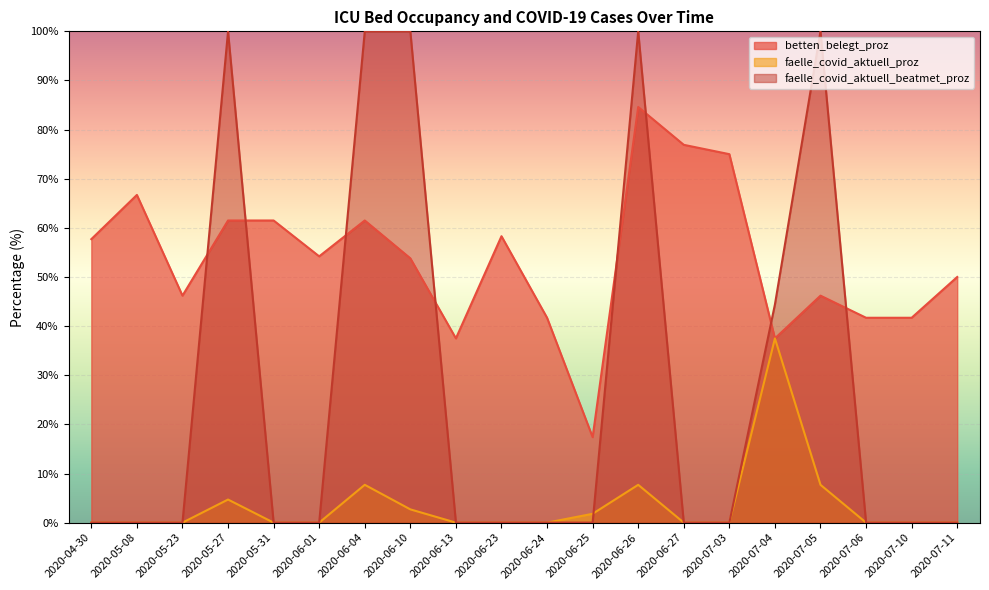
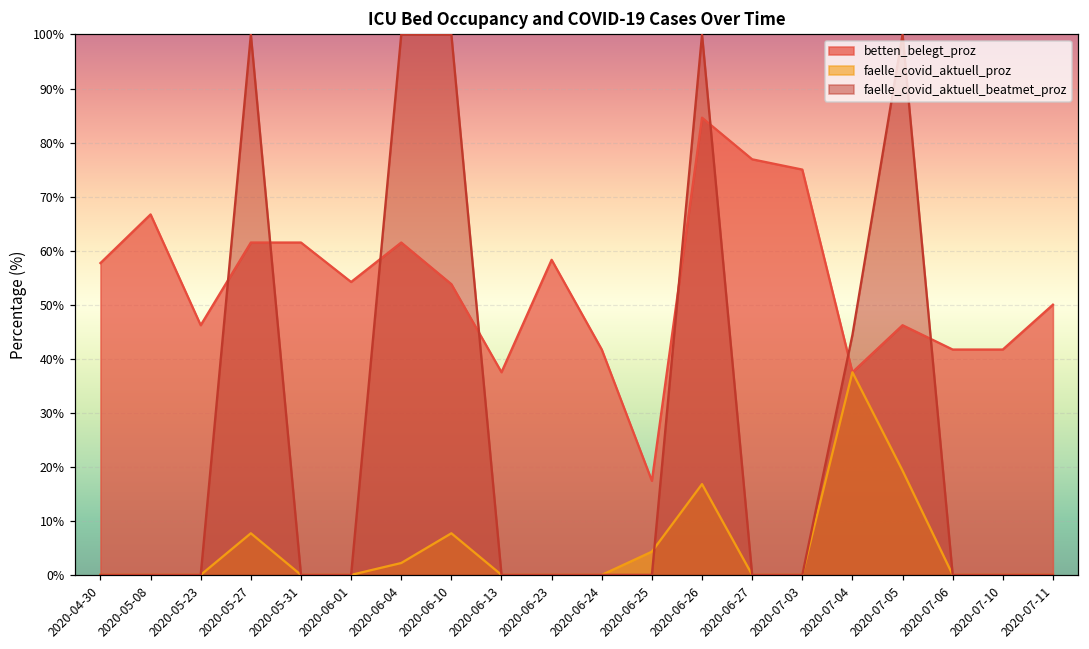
  {
    "faelle_covid_aktuell_proz": {
-     "2020-05-27": "5%",
-     "2020-06-04": "8%",
-     "2020-06-10": "3%",
-     "2020-06-25": "2%",
-     "2020-06-26": "8%",
-     "2020-07-05": "8%"
+     "2020-05-27": "8%",
+     "2020-06-04": "2%",
+     "2020-06-10": "8%",
+     "2020-06-25": "4%",
+     "2020-06-26": "17%",
+     "2020-07-05": "19%"
    }
  }
